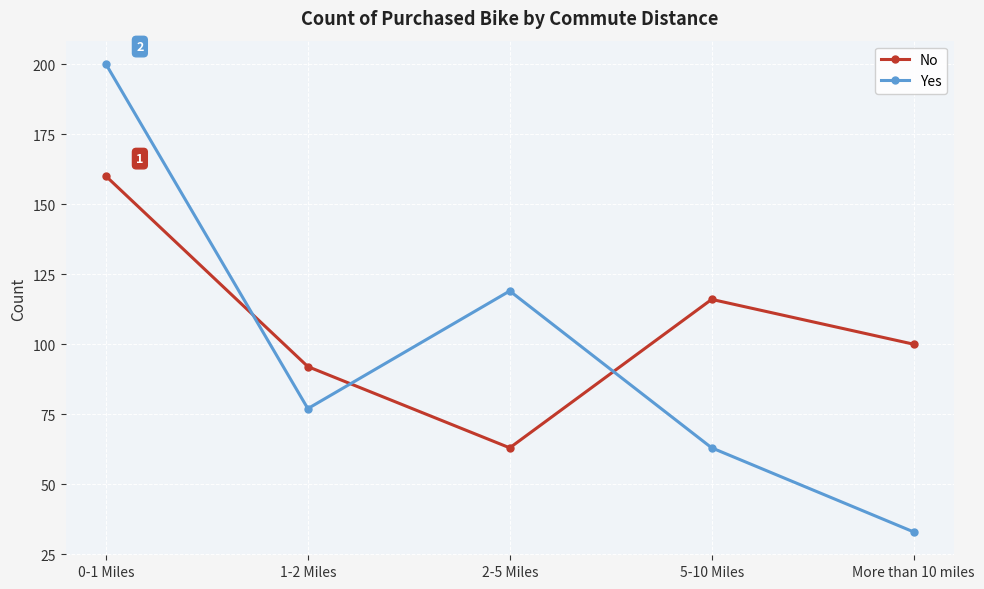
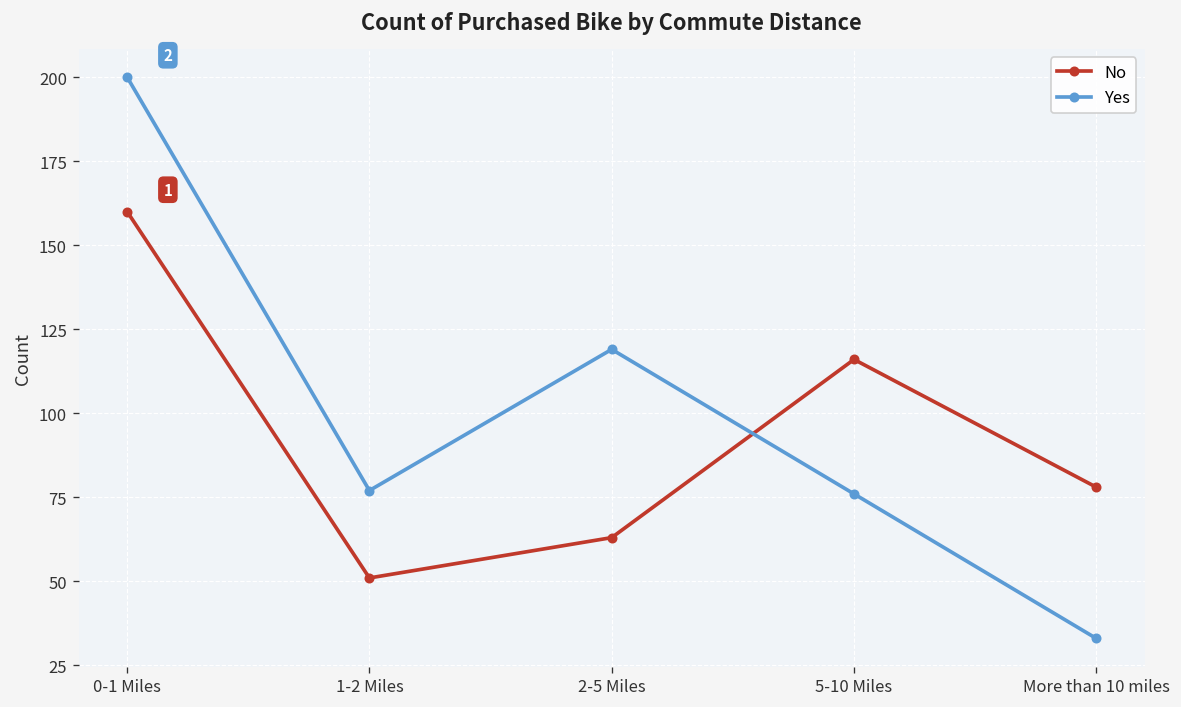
  {
    "No": {
      "0-1 Miles": 160,
-     "1-2 Miles": 92,
+     "1-2 Miles": 51,
      "2-5 Miles": 63,
      "5-10 Miles": 116,
-     "More than 10 miles": 100
+     "More than 10 miles": 78
    },
    "Yes": {
      "0-1 Miles": 200,
      "1-2 Miles": 77,
      "2-5 Miles": 119,
-     "5-10 Miles": 63,
+     "5-10 Miles": 76,
      "More than 10 miles": 33
    }
  }
